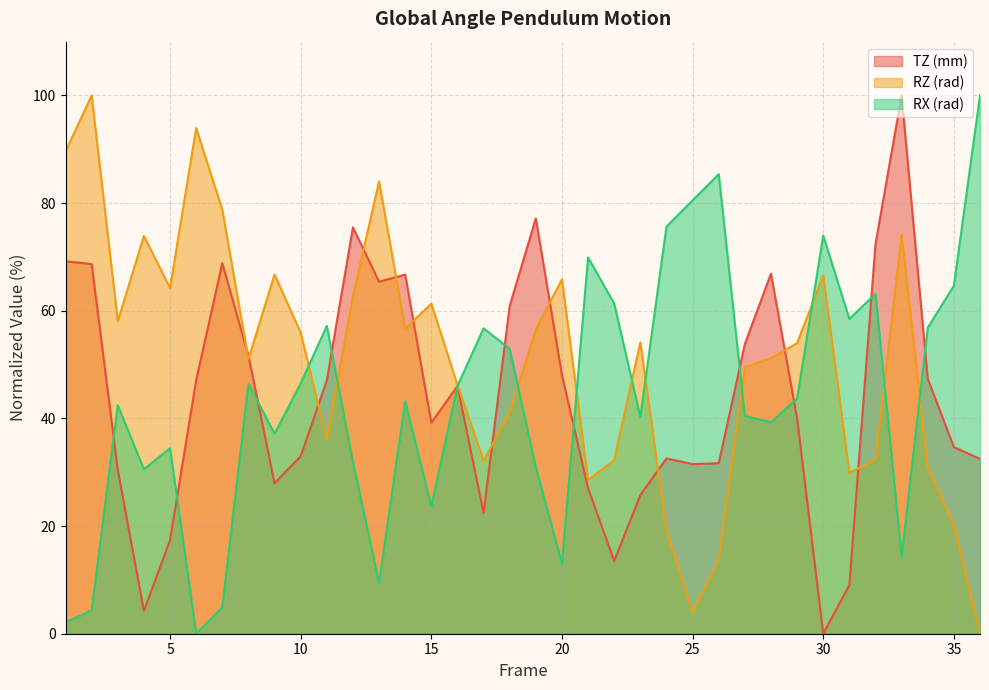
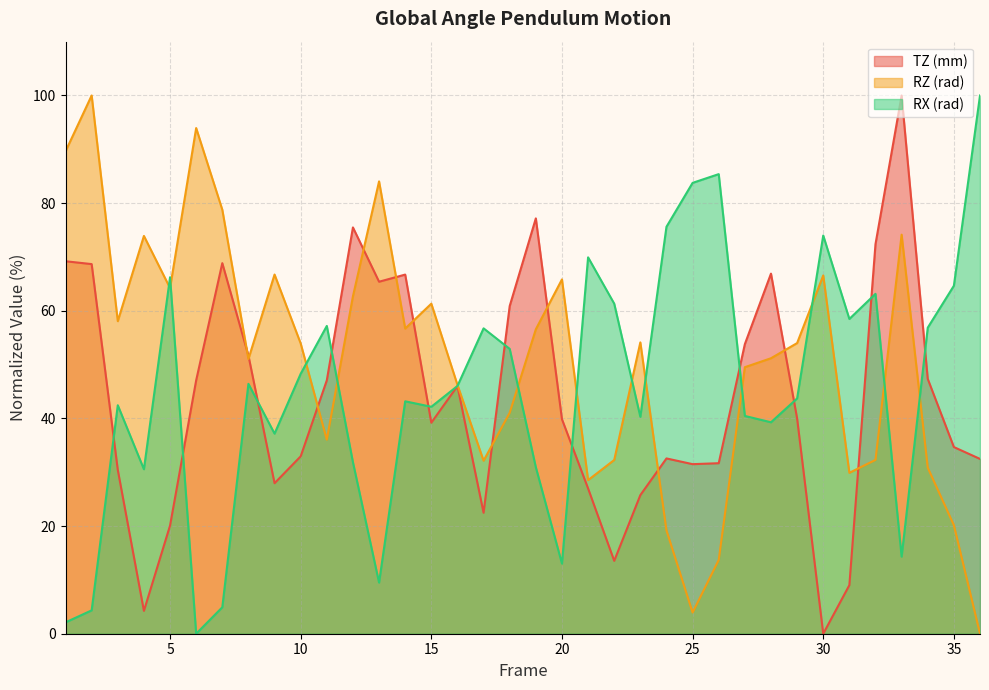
  {
    "TZ (mm)": {
-     "5": 17,
+     "5": 20,
      "10": 33,
      "15": 39,
-     "20": 48,
+     "20": 40,
      "25": 32,
      "30": 0,
      "35": 35
    },
    "RZ (rad)": {
      "5": 64,
-     "10": 56,
+     "10": 54,
      "15": 61,
      "20": 66,
      "25": 4,
      "30": 67,
      "35": 20
    },
    "RX (rad)": {
-     "5": 34,
-     "10": 47,
-     "15": 24,
+     "5": 66,
+     "10": 48,
+     "15": 42,
      "20": 13,
-     "25": 81,
+     "25": 84,
      "30": 74,
      "35": 65
    }
  }
